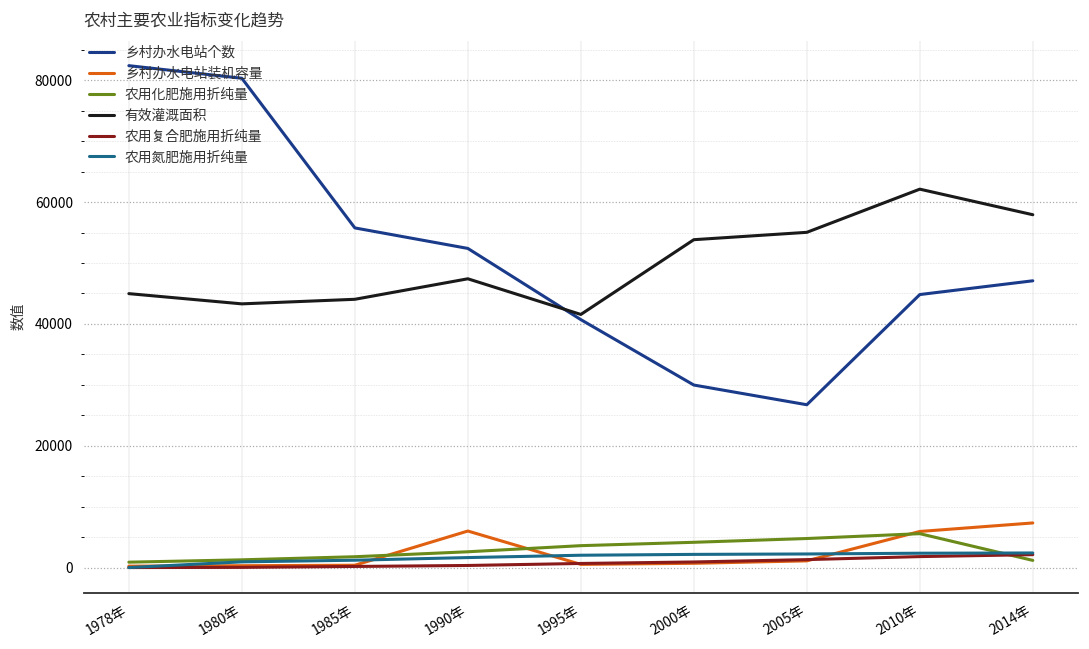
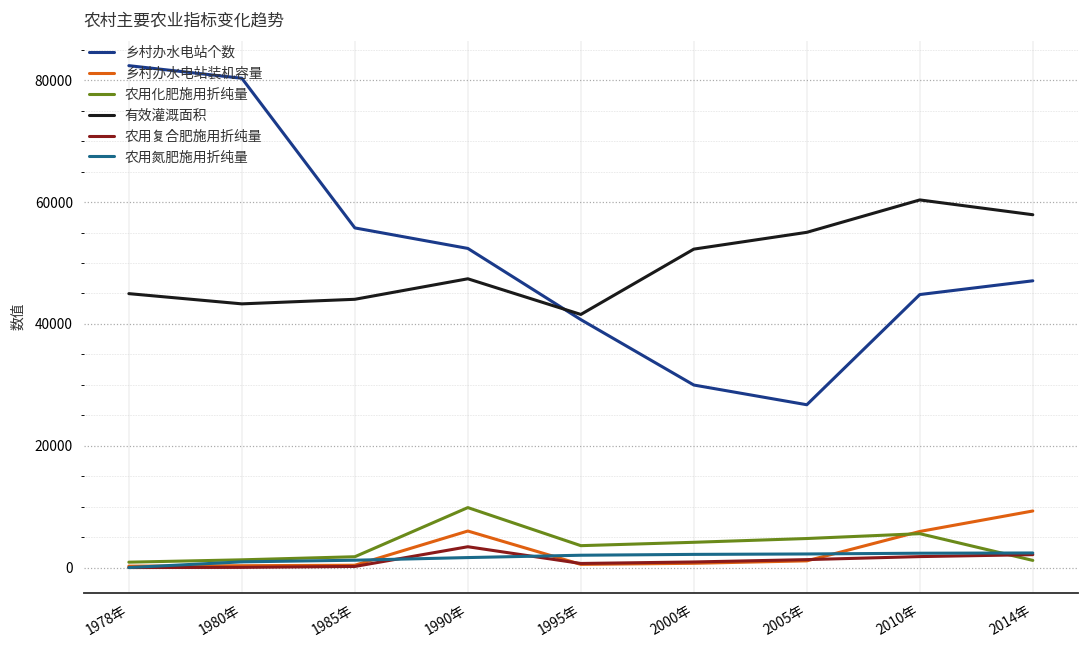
  {
    "乡村办水电站装机容量": {
      "1990年": 6000,
-     "2014年": 7000
+     "2014年": 9000
    },
    "农用化肥施用折纯量": {
      "1978年": 1000,
      "1985年": 2000,
-     "1990年": 3000,
+     "1990年": 10000,
      "1995年": 4000,
      "2000年": 4000,
      "2005年": 5000,
      "2014年": 1000
    },
    "有效灌溉面积": {
      "1978年": 45000,
      "1980年": 43000,
      "1985年": 44000,
      "1990年": 47000,
      "1995年": 42000,
-     "2000年": 54000,
+     "2000年": 52000,
      "2005年": 55000,
-     "2010年": 62000,
+     "2010年": 60000,
      "2014年": 58000
    },
    "农用复合肥施用折纯量": {
-     "1990年": 0,
+     "1990年": 3000,
      "2010年": 2000
    }
  }
